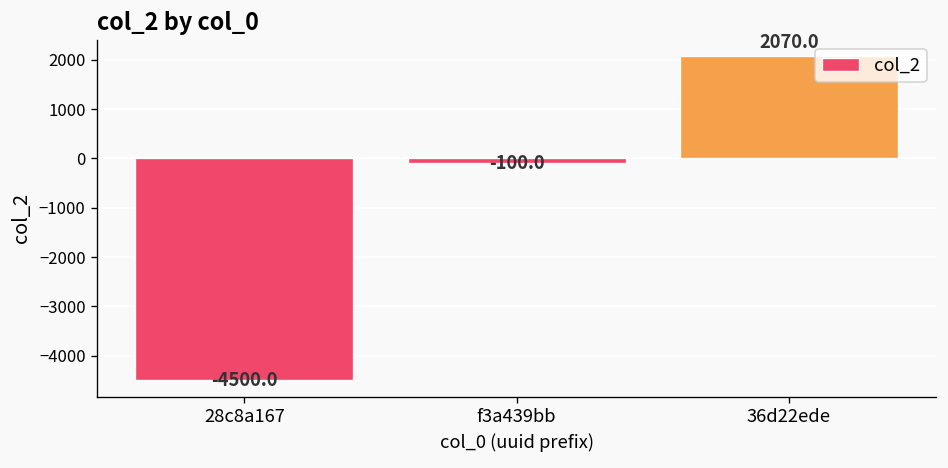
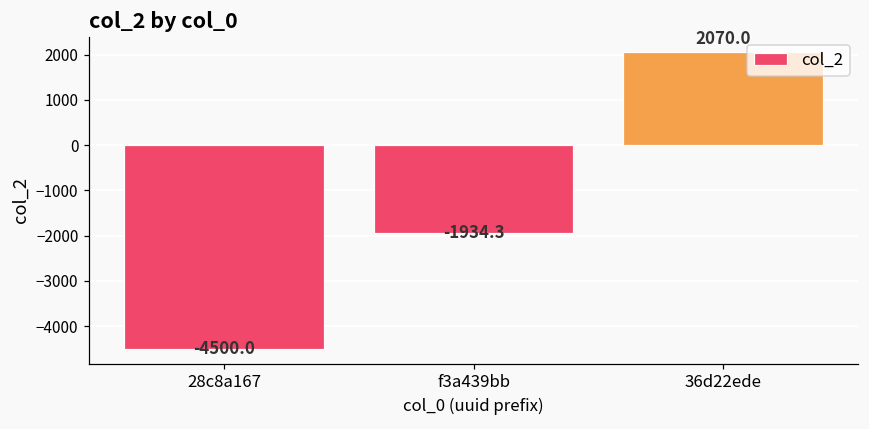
  {
    "28c8a167": -4500.0,
-   "f3a439bb": -100.0
+   "f3a439bb": -1934.3
  }
